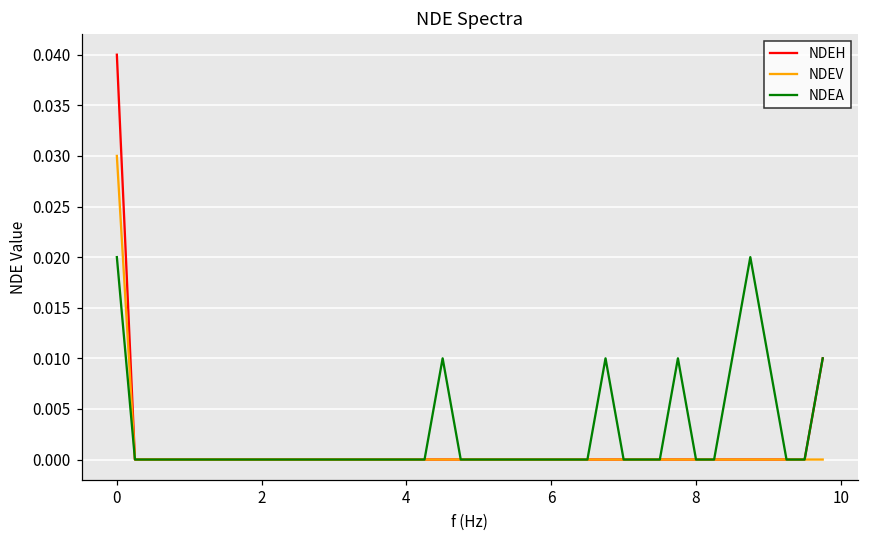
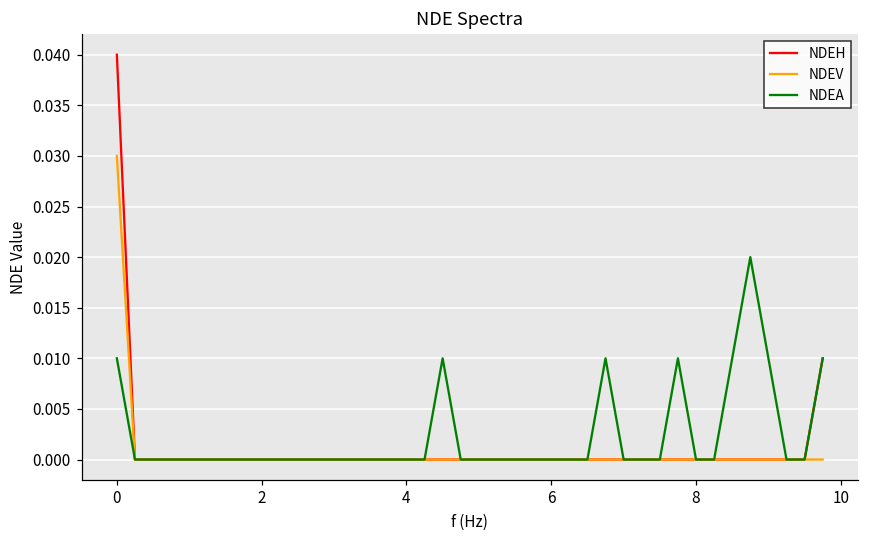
  {
    "NDEH": {
      "0": 0.04
    },
    "NDEV": {
      "0": 0.03
    },
    "NDEA": {
-     "0": 0.02
+     "0": 0.01
    }
  }
